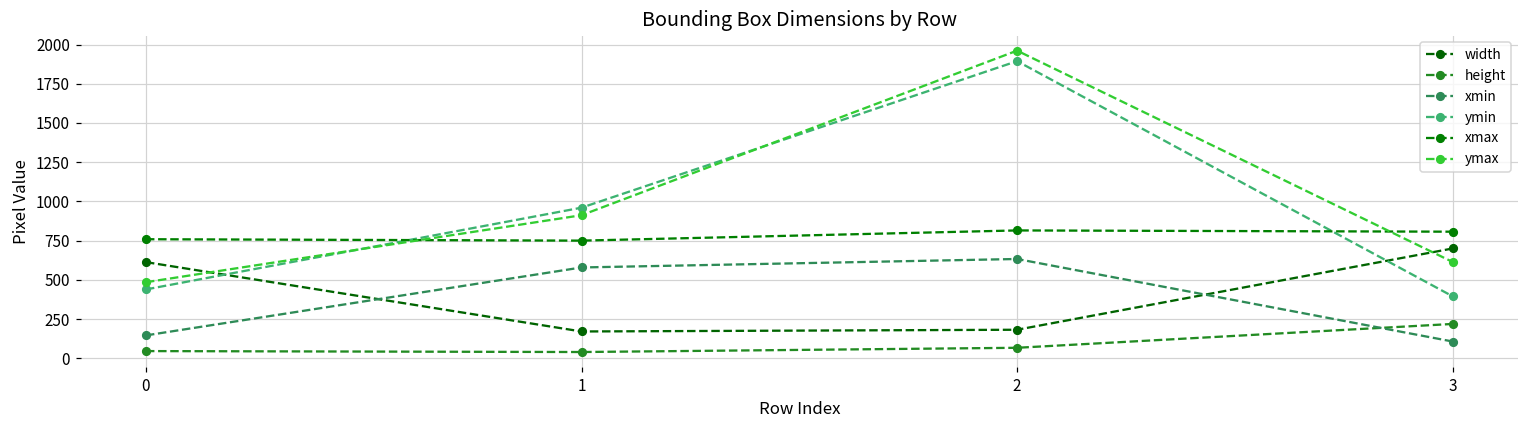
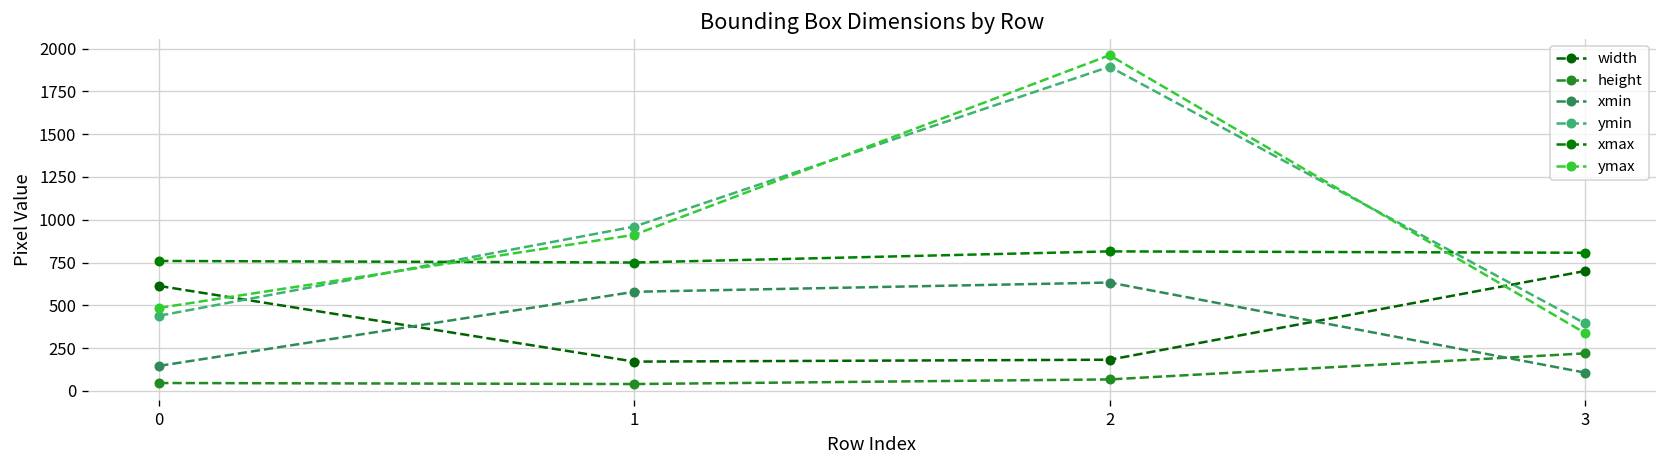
  {
    "ymax": {
      "0": 490,
      "1": 910,
      "2": 1960,
-     "3": 610
+     "3": 340
    }
  }
